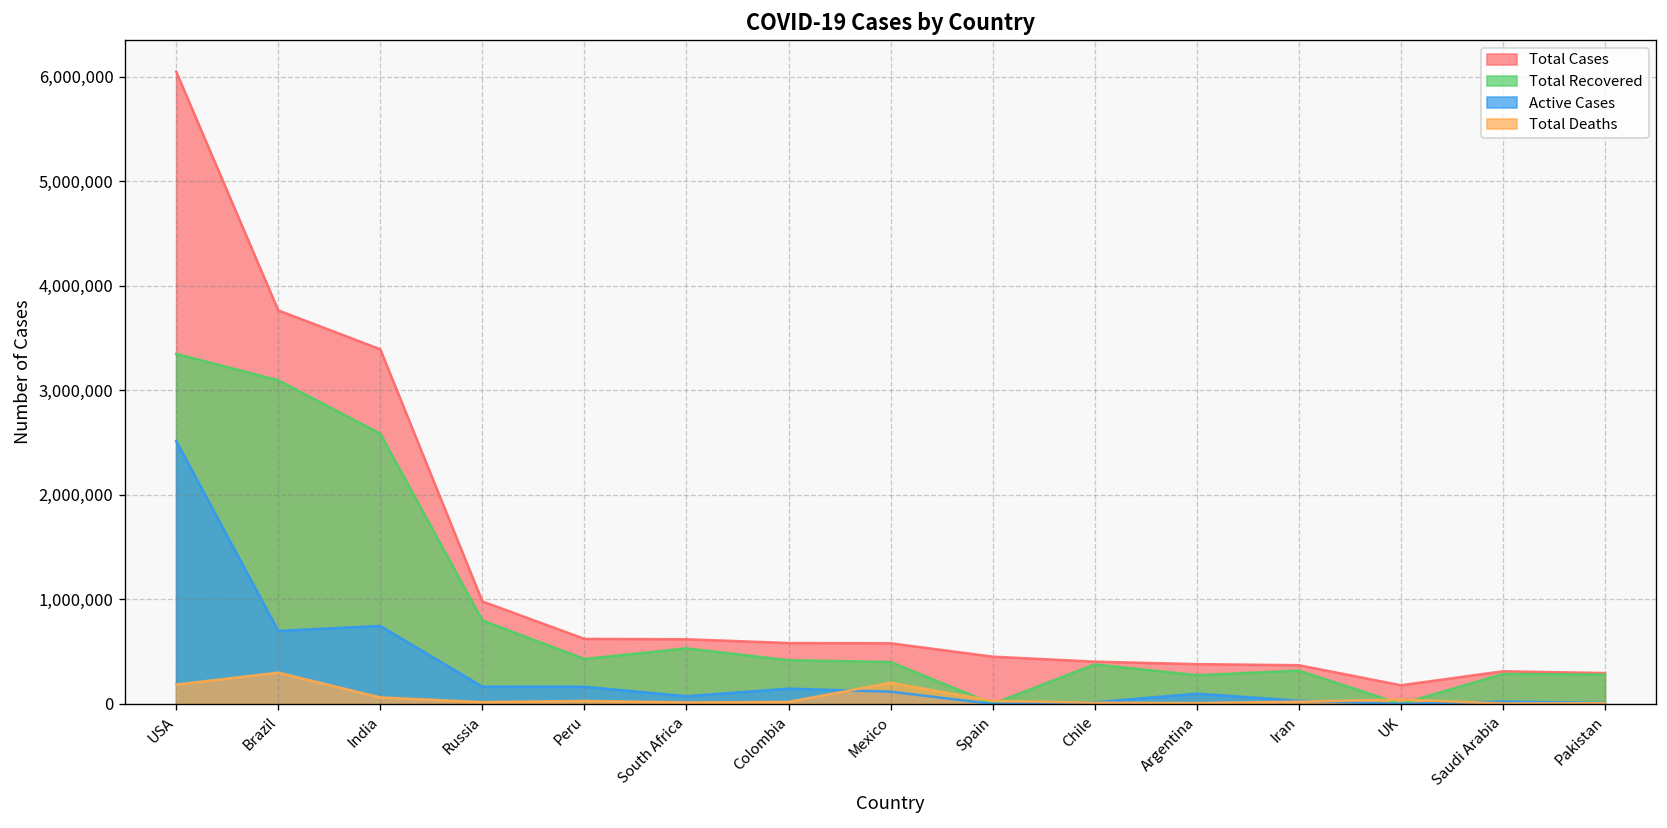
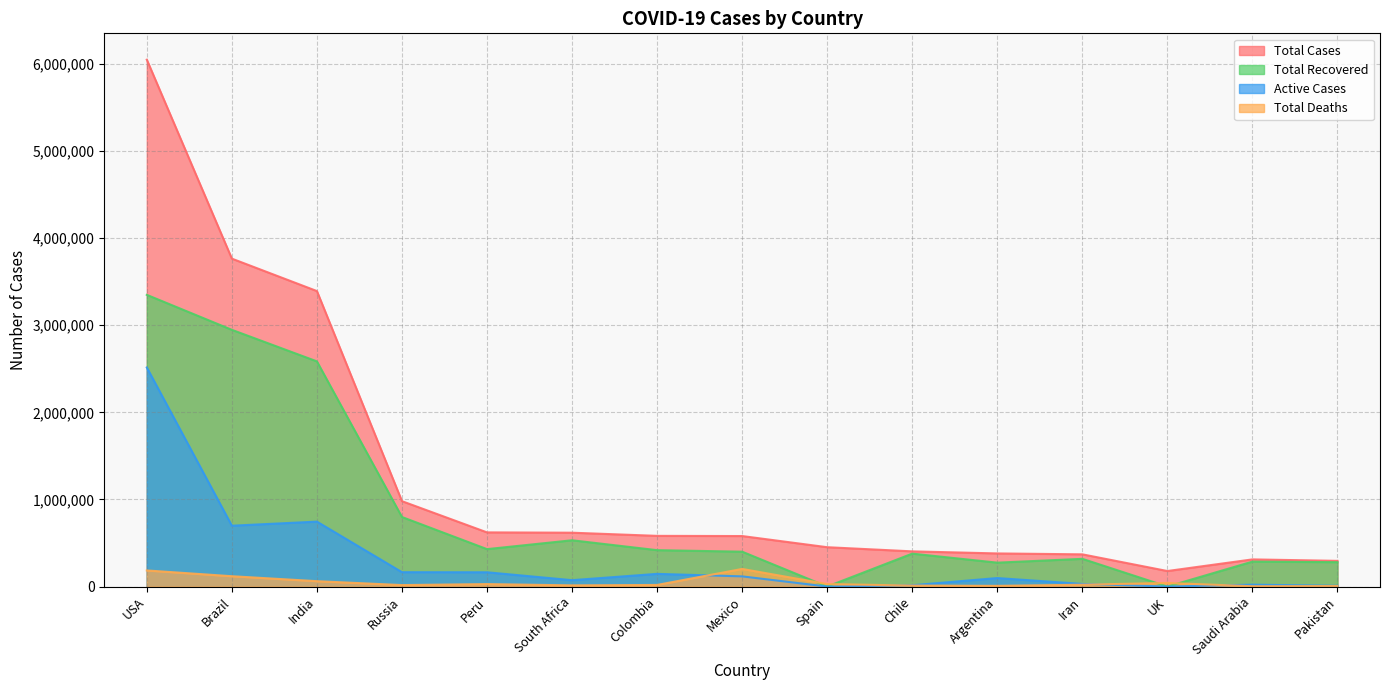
  {
    "Total Cases": {
      "USA": "6,000,000",
      "Brazil": "3,800,000",
      "India": "3,400,000",
      "Russia": "1,000,000",
      "Peru": "600,000",
      "South Africa": "600,000",
      "Colombia": "600,000",
      "Mexico": "600,000",
      "Spain": "500,000",
      "Argentina": "400,000",
      "Iran": "400,000",
      "UK": "200,000"
    },
    "Total Recovered": {
      "USA": "3,300,000",
-     "Brazil": "3,100,000",
+     "Brazil": "2,900,000",
      "India": "2,600,000",
      "Russia": "800,000",
      "Peru": "400,000",
      "South Africa": "500,000",
      "Colombia": "400,000",
      "Mexico": "400,000",
      "Argentina": "300,000",
      "Iran": "300,000"
    },
    "Active Cases": {
      "USA": "2,500,000",
      "Brazil": "700,000",
      "India": "700,000",
      "Russia": "200,000",
      "Peru": "200,000",
      "South Africa": "100,000",
      "Colombia": "100,000",
      "Mexico": "100,000",
      "Argentina": "100,000"
    },
    "Total Deaths": {
      "USA": "200,000",
-     "Brazil": "300,000",
+     "Brazil": "100,000",
      "India": "100,000",
      "Russia": "0",
      "Peru": "0",
      "South Africa": "0",
      "Colombia": "0",
      "Mexico": "200,000",
      "Spain": "0",
      "Argentina": "0",
      "UK": "0"
    }
  }
